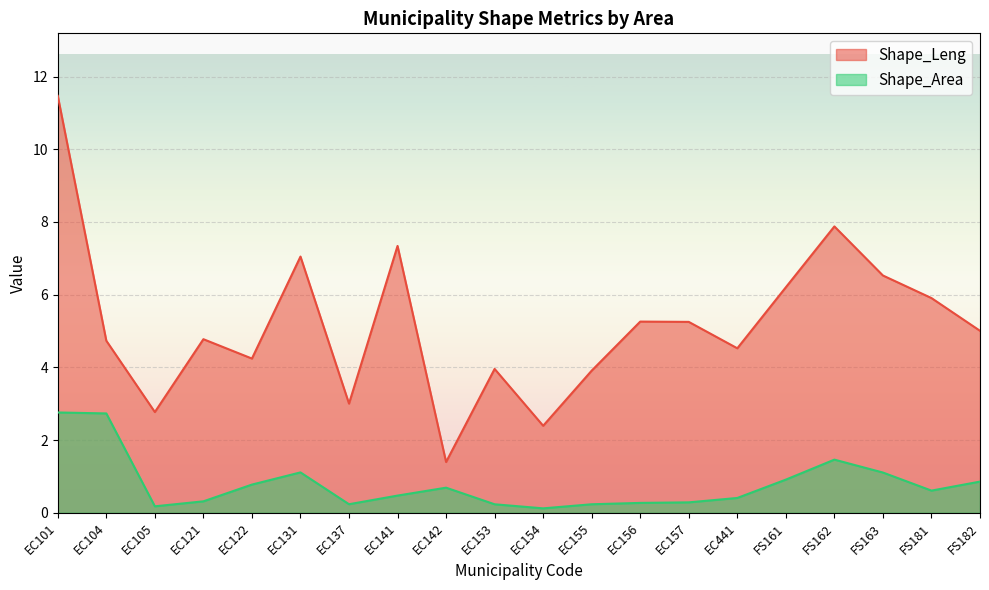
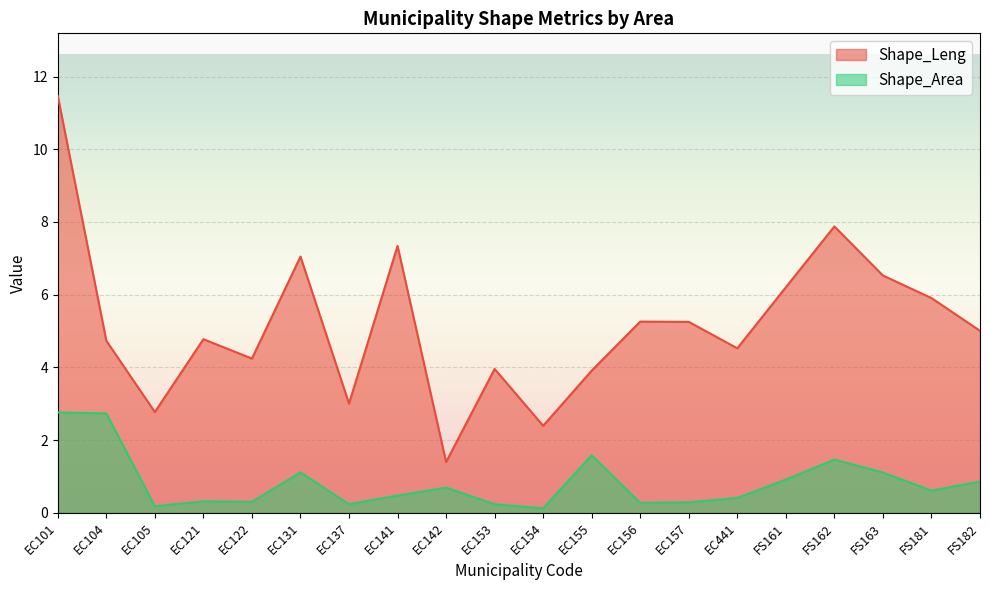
  {
    "Shape_Leng": {
      "EC101": 11.5,
      "EC104": 4.7,
      "EC105": 2.8,
      "EC121": 4.8,
      "EC122": 4.2,
      "EC131": 7.0,
      "EC137": 3.0,
      "EC141": 7.3,
      "EC142": 1.4,
      "EC153": 4.0,
      "EC154": 2.4,
      "EC155": 3.9,
      "EC156": 5.3,
      "EC157": 5.3,
      "EC441": 4.5,
      "FS161": 6.2,
      "FS162": 7.9,
      "FS163": 6.5,
      "FS181": 5.9,
      "FS182": 5.0
    },
    "Shape_Area": {
      "EC101": 2.8,
      "EC104": 2.7,
      "EC105": 0.2,
      "EC121": 0.3,
-     "EC122": 0.8,
+     "EC122": 0.3,
      "EC131": 1.1,
      "EC137": 0.2,
      "EC141": 0.5,
      "EC142": 0.7,
      "EC153": 0.2,
      "EC154": 0.1,
-     "EC155": 0.2,
+     "EC155": 1.6,
      "EC156": 0.3,
      "EC157": 0.3,
      "EC441": 0.4,
      "FS161": 0.9,
      "FS162": 1.5,
      "FS163": 1.1,
      "FS181": 0.6,
      "FS182": 0.9
    }
  }
